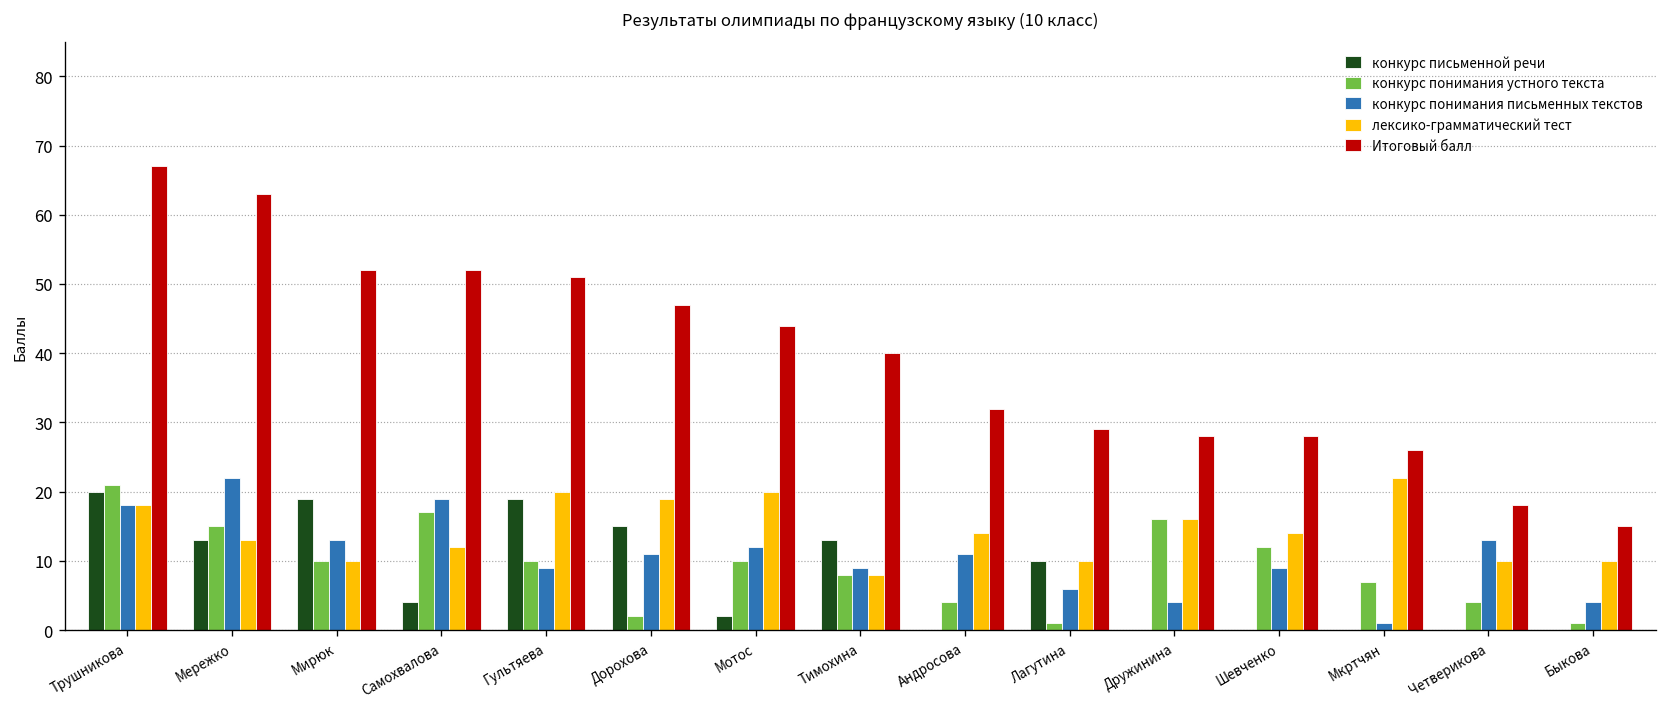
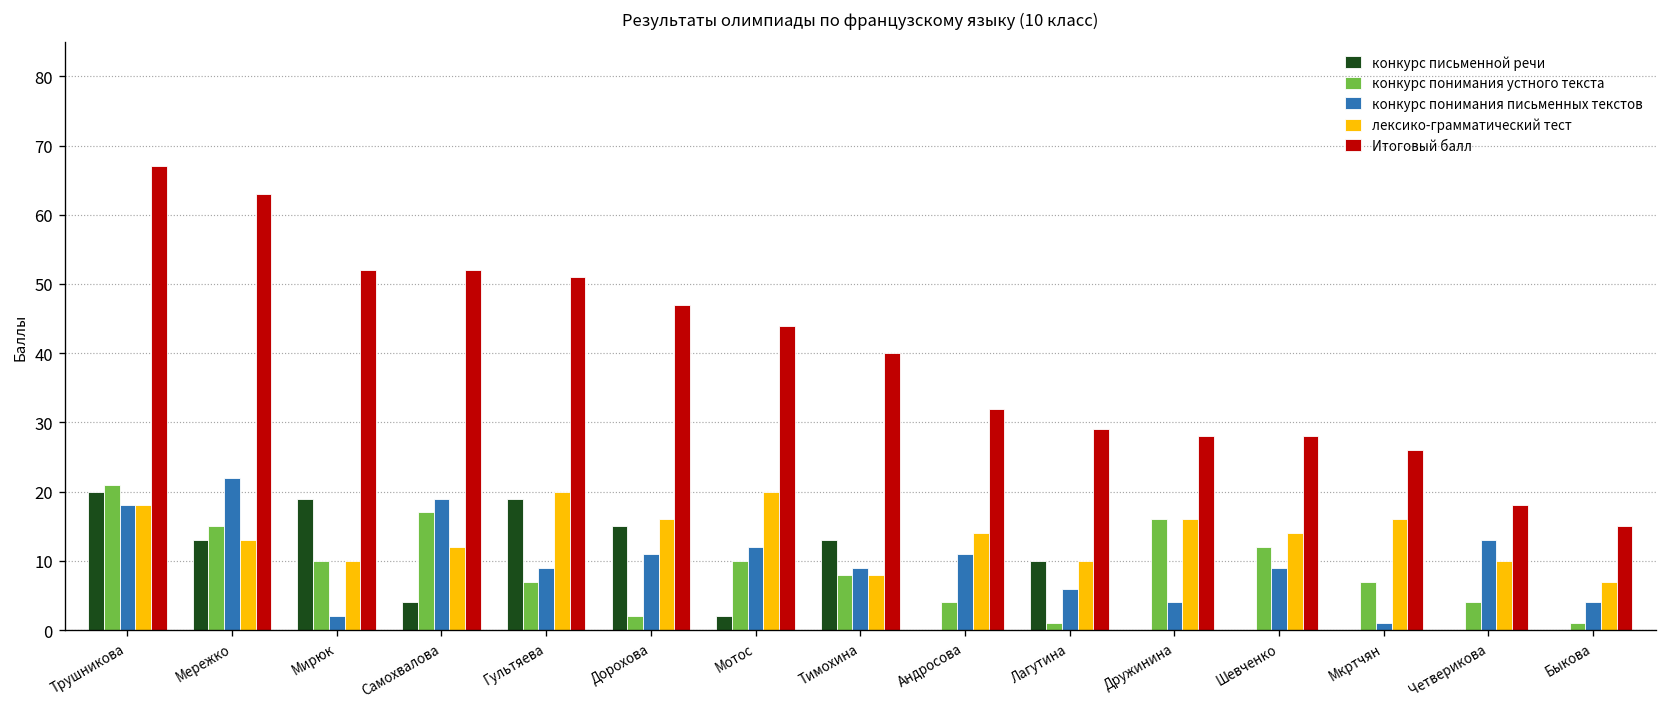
  {
    "конкурс письменной речи": {
      "Трушникова": 20,
      "Мережко": 13,
      "Мирюк": 19,
      "Самохвалова": 4,
      "Гультяева": 19,
      "Дорохова": 15,
      "Мотос": 2,
      "Тимохина": 13,
      "Андросова": 0,
      "Лагутина": 10,
      "Дружинина": 0,
      "Шевченко": 0,
      "Мкртчян": 0,
      "Четверикова": 0,
      "Быкова": 0
    },
    "конкурс понимания устного текста": {
      "Трушникова": 21,
      "Мережко": 15,
      "Мирюк": 10,
      "Самохвалова": 17,
-     "Гультяева": 10,
+     "Гультяева": 7,
      "Дорохова": 2,
      "Мотос": 10,
      "Тимохина": 8,
      "Андросова": 4,
      "Лагутина": 1,
      "Дружинина": 16,
      "Шевченко": 12,
      "Мкртчян": 7,
      "Четверикова": 4,
      "Быкова": 1
    },
    "конкурс понимания письменных текстов": {
      "Трушникова": 18,
      "Мережко": 22,
-     "Мирюк": 13,
+     "Мирюк": 2,
      "Самохвалова": 19,
      "Гультяева": 9,
      "Дорохова": 11,
      "Мотос": 12,
      "Тимохина": 9,
      "Андросова": 11,
      "Лагутина": 6,
      "Дружинина": 4,
      "Шевченко": 9,
      "Мкртчян": 1,
      "Четверикова": 13,
      "Быкова": 4
    },
    "лексико-грамматический тест": {
      "Трушникова": 18,
      "Мережко": 13,
      "Мирюк": 10,
      "Самохвалова": 12,
      "Гультяева": 20,
-     "Дорохова": 19,
+     "Дорохова": 16,
      "Мотос": 20,
      "Тимохина": 8,
      "Андросова": 14,
      "Лагутина": 10,
      "Дружинина": 16,
      "Шевченко": 14,
-     "Мкртчян": 22,
+     "Мкртчян": 16,
      "Четверикова": 10,
-     "Быкова": 10
+     "Быкова": 7
    },
    "Итоговый балл": {
      "Трушникова": 67,
      "Мережко": 63,
      "Мирюк": 52,
      "Самохвалова": 52,
      "Гультяева": 51,
      "Дорохова": 47,
      "Мотос": 44,
      "Тимохина": 40,
      "Андросова": 32,
      "Лагутина": 29,
      "Дружинина": 28,
      "Шевченко": 28,
      "Мкртчян": 26,
      "Четверикова": 18,
      "Быкова": 15
    }
  }
